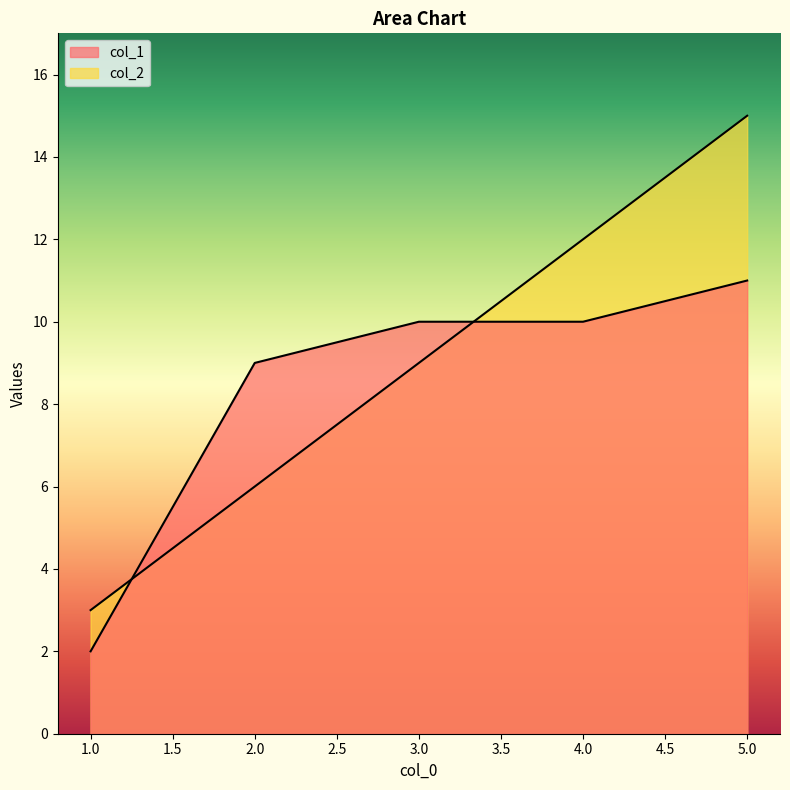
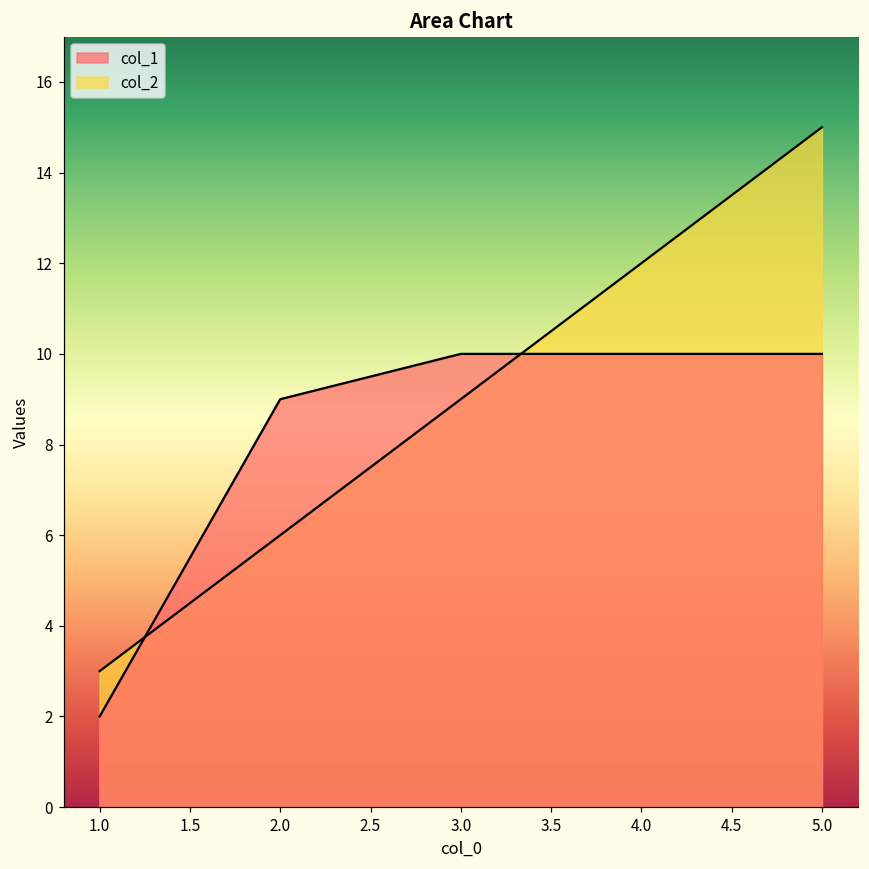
  {
    "col_1": {
      "1.0": 2,
      "2.0": 9,
      "3.0": 10,
      "4.0": 10,
-     "5.0": 11
+     "5.0": 10
    },
    "col_2": {
      "1.0": 3,
      "2.0": 6,
      "3.0": 9,
      "4.0": 12,
      "5.0": 15
    }
  }
